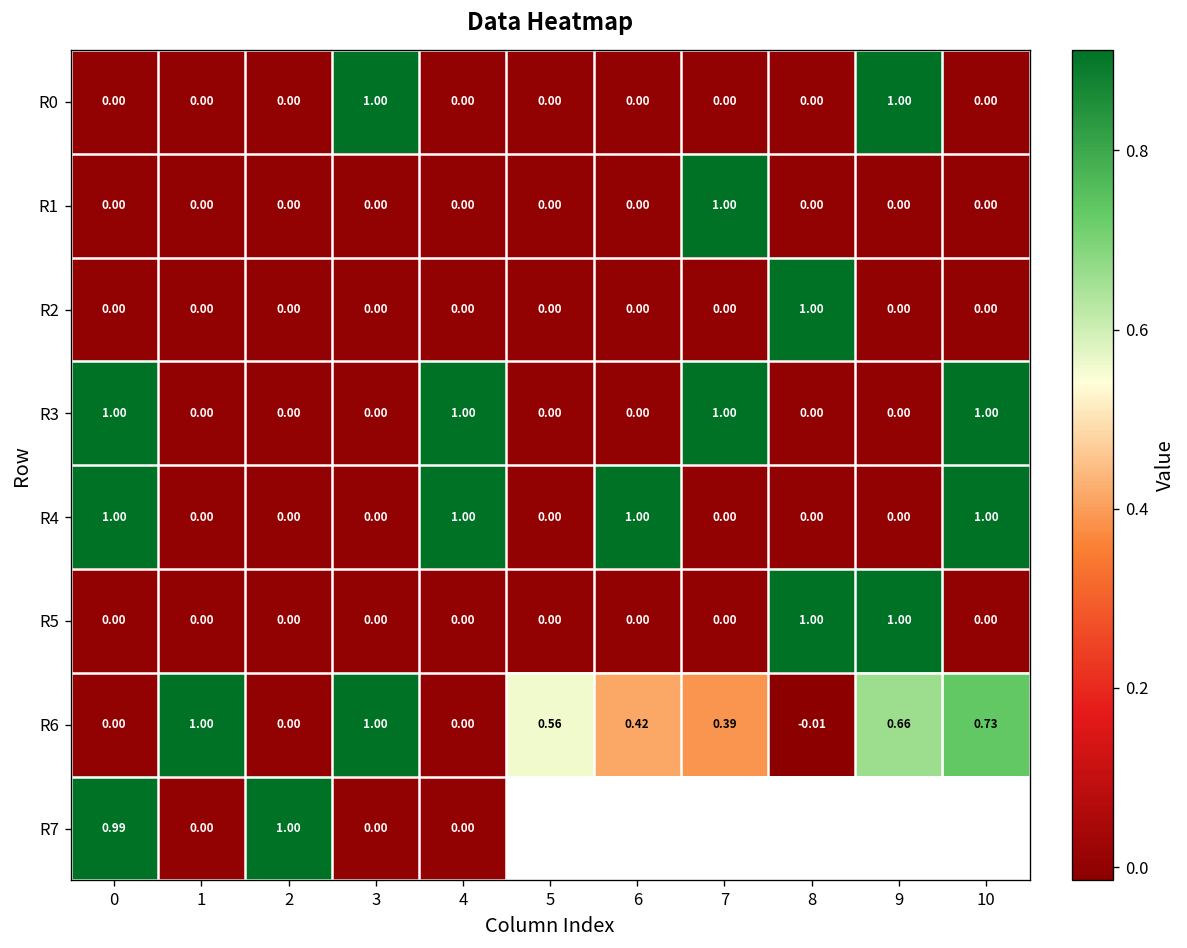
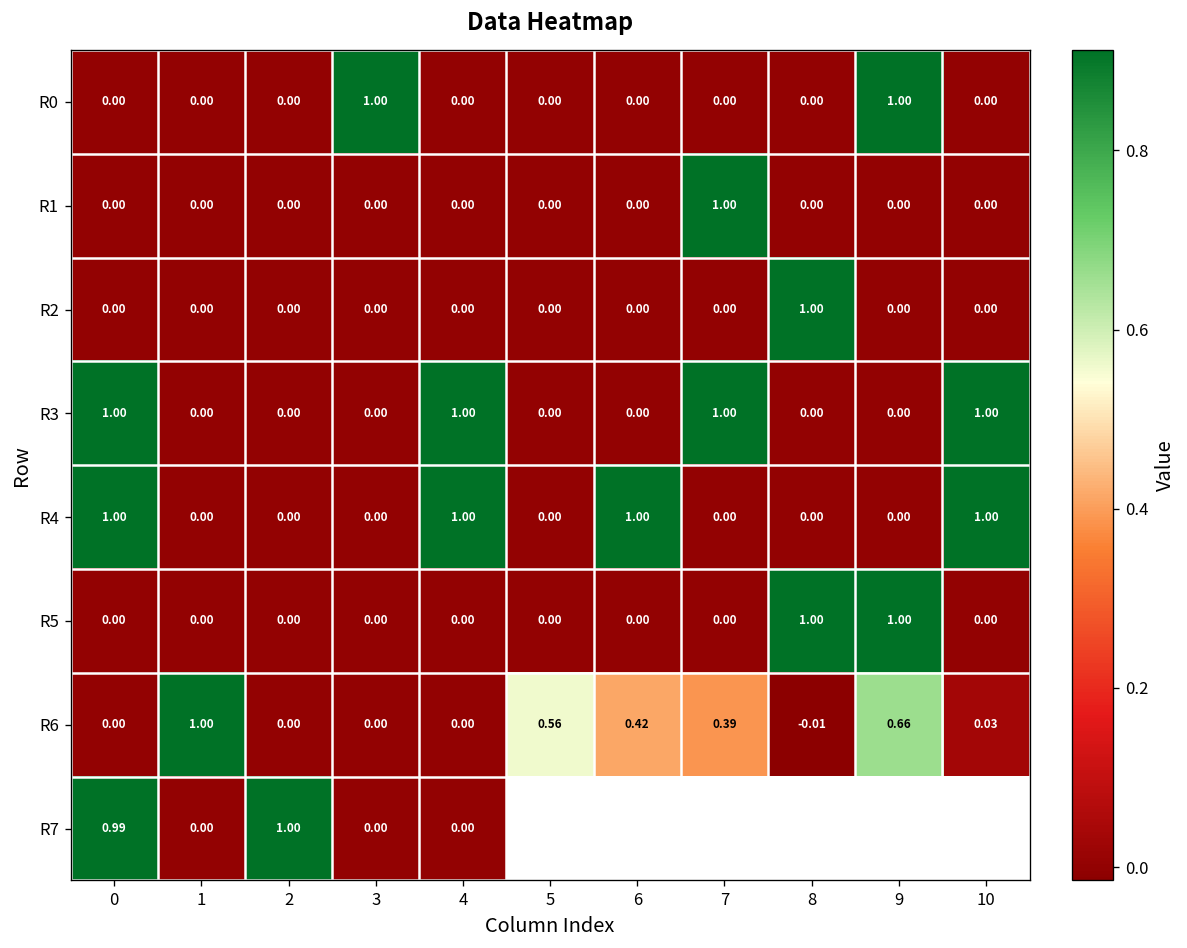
  {
    "R0": {
      "0": 0.00,
      "1": 0.00,
      "2": 0.00,
      "3": 1.00,
      "4": 0.00,
      "5": 0.00,
      "6": 0.00,
      "7": 0.00,
      "8": 0.00,
      "9": 1.00,
      "10": 0.00
    },
    "R1": {
      "0": 0.00,
      "1": 0.00,
      "2": 0.00,
      "3": 0.00,
      "4": 0.00,
      "5": 0.00,
      "6": 0.00,
      "7": 1.00,
      "8": 0.00,
      "9": 0.00,
      "10": 0.00
    },
    "R2": {
      "0": 0.00,
      "1": 0.00,
      "2": 0.00,
      "3": 0.00,
      "4": 0.00,
      "5": 0.00,
      "6": 0.00,
      "7": 0.00,
      "8": 1.00,
      "9": 0.00,
      "10": 0.00
    },
    "R3": {
      "0": 1.00,
      "1": 0.00,
      "2": 0.00,
      "3": 0.00,
      "4": 1.00,
      "5": 0.00,
      "6": 0.00,
      "7": 1.00,
      "8": 0.00,
      "9": 0.00,
      "10": 1.00
    },
    "R4": {
      "0": 1.00,
      "1": 0.00,
      "2": 0.00,
      "3": 0.00,
      "4": 1.00,
      "5": 0.00,
      "6": 1.00,
      "7": 0.00,
      "8": 0.00,
      "9": 0.00,
      "10": 1.00
    },
    "R5": {
      "0": 0.00,
      "1": 0.00,
      "2": 0.00,
      "3": 0.00,
      "4": 0.00,
      "5": 0.00,
      "6": 0.00,
      "7": 0.00,
      "8": 1.00,
      "9": 1.00,
      "10": 0.00
    },
    "R6": {
      "0": 0.00,
      "1": 1.00,
      "2": 0.00,
-     "3": 1.00,
+     "3": 0.00,
      "4": 0.00,
      "5": 0.56,
      "6": 0.42,
      "7": 0.39,
      "8": -0.01,
      "9": 0.66,
-     "10": 0.73
+     "10": 0.03
    },
    "R7": {
      "0": 0.99,
      "1": 0.00,
      "2": 1.00,
      "3": 0.00,
      "4": 0.00
    }
  }
